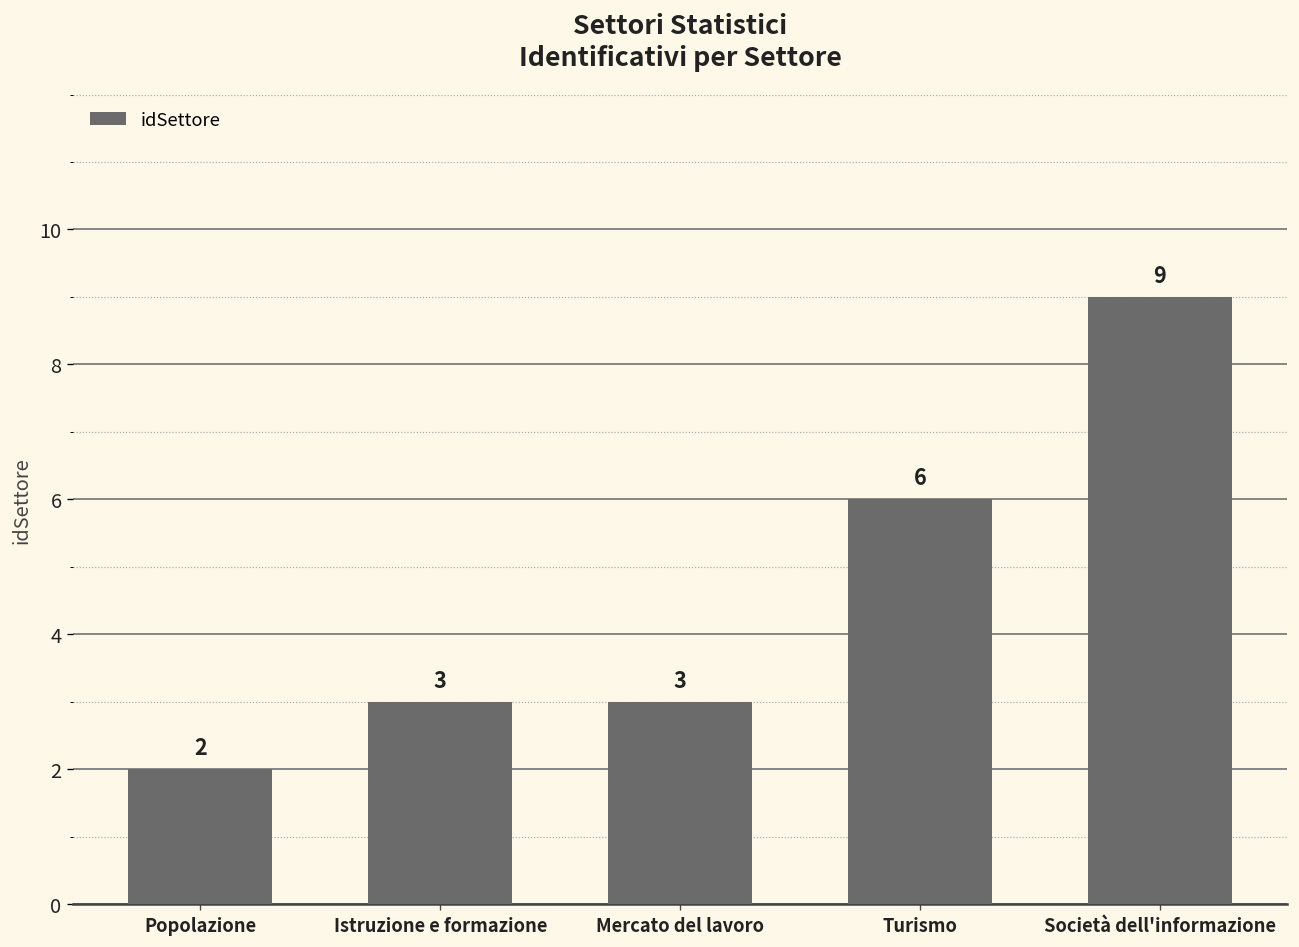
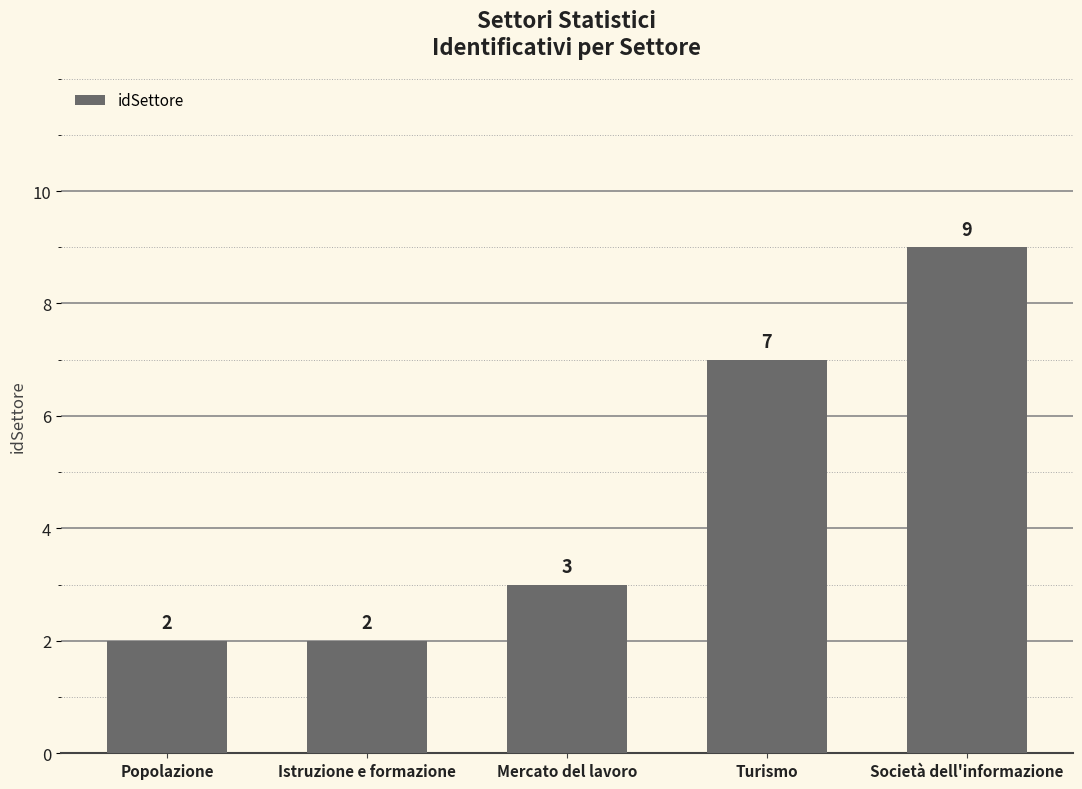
  {
    "Popolazione": 2,
-   "Istruzione e formazione": 3,
+   "Istruzione e formazione": 2,
    "Mercato del lavoro": 3,
-   "Turismo": 6,
+   "Turismo": 7,
    "Società dell'informazione": 9
  }
